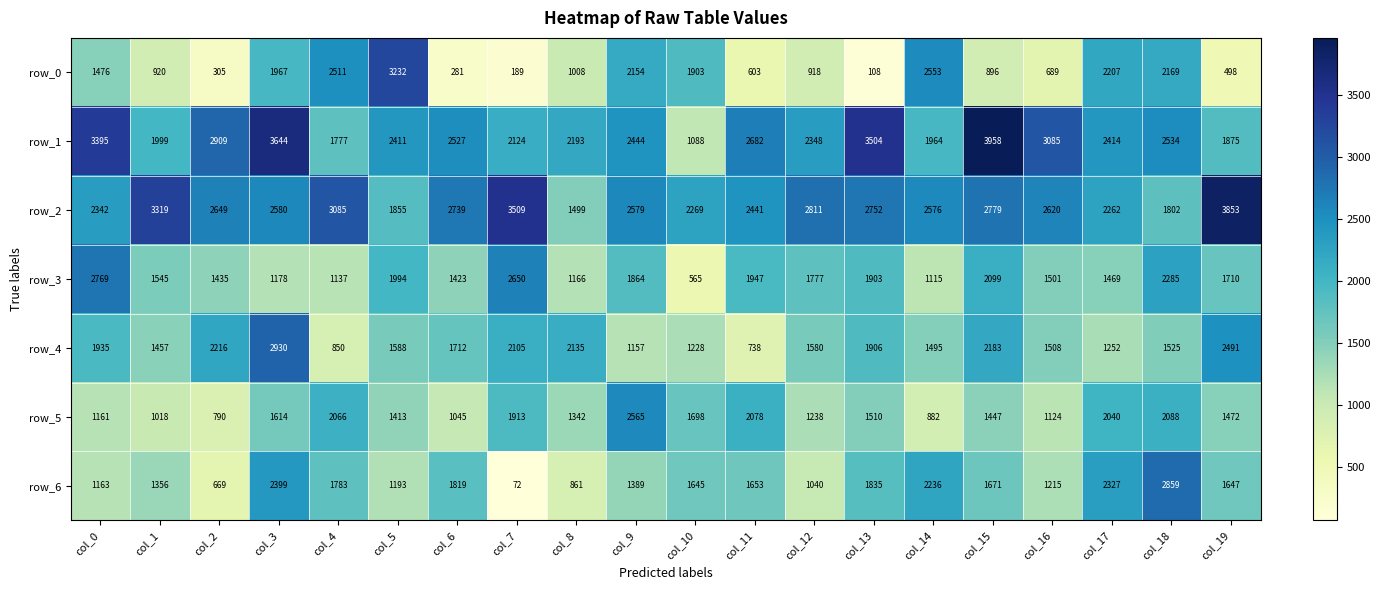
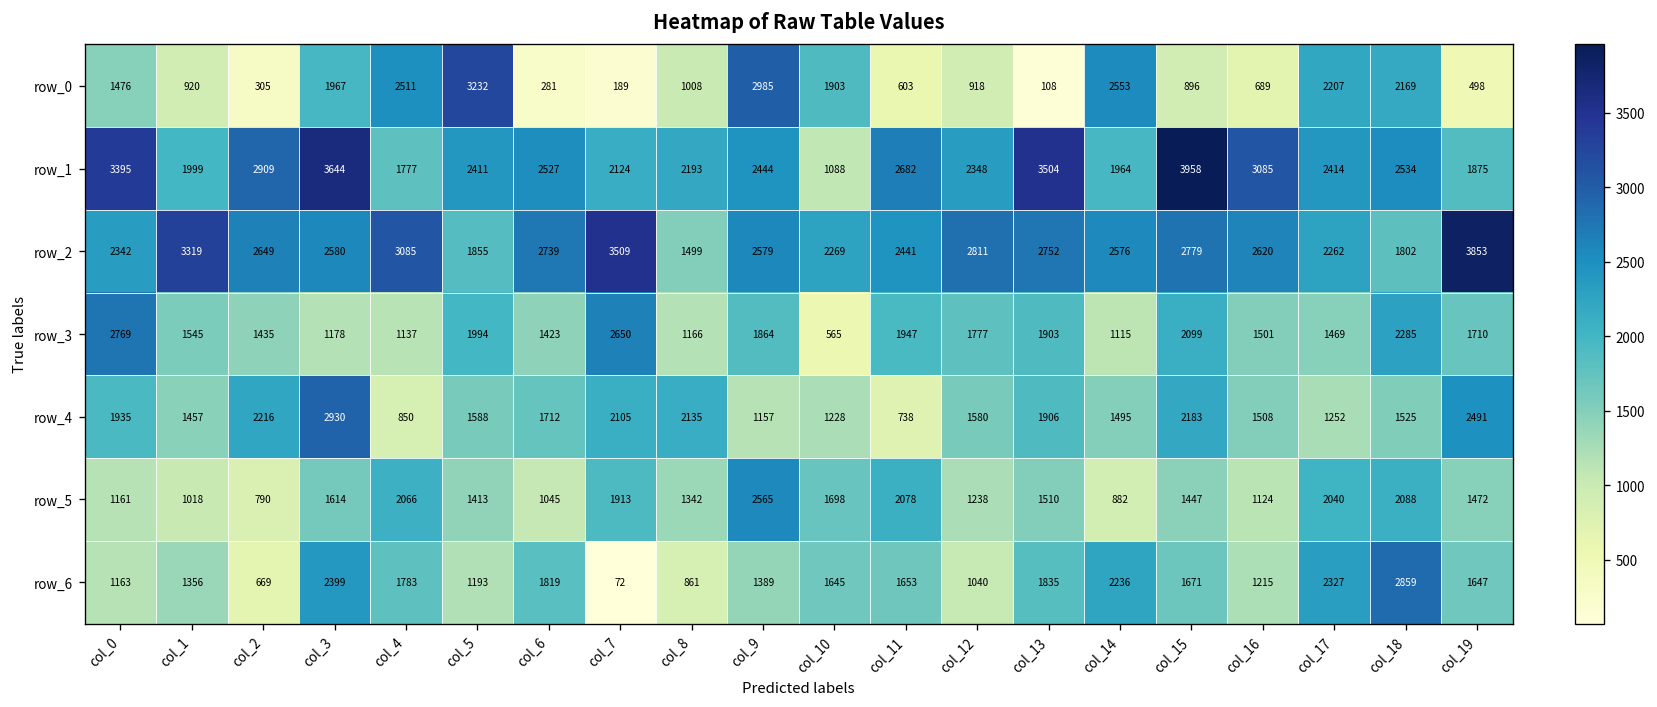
  {
    "row_0": {
      "col_0": 1476,
      "col_1": 920,
      "col_2": 305,
      "col_3": 1967,
      "col_4": 2511,
      "col_5": 3232,
      "col_6": 281,
      "col_7": 189,
      "col_8": 1008,
-     "col_9": 2154,
+     "col_9": 2985,
      "col_10": 1903,
      "col_11": 603,
      "col_12": 918,
      "col_13": 108,
      "col_14": 2553,
      "col_15": 896,
      "col_16": 689,
      "col_17": 2207,
      "col_18": 2169,
      "col_19": 498
    },
    "row_1": {
      "col_0": 3395,
      "col_1": 1999,
      "col_2": 2909,
      "col_3": 3644,
      "col_4": 1777,
      "col_5": 2411,
      "col_6": 2527,
      "col_7": 2124,
      "col_8": 2193,
      "col_9": 2444,
      "col_10": 1088,
      "col_11": 2682,
      "col_12": 2348,
      "col_13": 3504,
      "col_14": 1964,
      "col_15": 3958,
      "col_16": 3085,
      "col_17": 2414,
      "col_18": 2534,
      "col_19": 1875
    },
    "row_2": {
      "col_0": 2342,
      "col_1": 3319,
      "col_2": 2649,
      "col_3": 2580,
      "col_4": 3085,
      "col_5": 1855,
      "col_6": 2739,
      "col_7": 3509,
      "col_8": 1499,
      "col_9": 2579,
      "col_10": 2269,
      "col_11": 2441,
      "col_12": 2811,
      "col_13": 2752,
      "col_14": 2576,
      "col_15": 2779,
      "col_16": 2620,
      "col_17": 2262,
      "col_18": 1802,
      "col_19": 3853
    },
    "row_3": {
      "col_0": 2769,
      "col_1": 1545,
      "col_2": 1435,
      "col_3": 1178,
      "col_4": 1137,
      "col_5": 1994,
      "col_6": 1423,
      "col_7": 2650,
      "col_8": 1166,
      "col_9": 1864,
      "col_10": 565,
      "col_11": 1947,
      "col_12": 1777,
      "col_13": 1903,
      "col_14": 1115,
      "col_15": 2099,
      "col_16": 1501,
      "col_17": 1469,
      "col_18": 2285,
      "col_19": 1710
    },
    "row_4": {
      "col_0": 1935,
      "col_1": 1457,
      "col_2": 2216,
      "col_3": 2930,
      "col_4": 850,
      "col_5": 1588,
      "col_6": 1712,
      "col_7": 2105,
      "col_8": 2135,
      "col_9": 1157,
      "col_10": 1228,
      "col_11": 738,
      "col_12": 1580,
      "col_13": 1906,
      "col_14": 1495,
      "col_15": 2183,
      "col_16": 1508,
      "col_17": 1252,
      "col_18": 1525,
      "col_19": 2491
    },
    "row_5": {
      "col_0": 1161,
      "col_1": 1018,
      "col_2": 790,
      "col_3": 1614,
      "col_4": 2066,
      "col_5": 1413,
      "col_6": 1045,
      "col_7": 1913,
      "col_8": 1342,
      "col_9": 2565,
      "col_10": 1698,
      "col_11": 2078,
      "col_12": 1238,
      "col_13": 1510,
      "col_14": 882,
      "col_15": 1447,
      "col_16": 1124,
      "col_17": 2040,
      "col_18": 2088,
      "col_19": 1472
    },
    "row_6": {
      "col_0": 1163,
      "col_1": 1356,
      "col_2": 669,
      "col_3": 2399,
      "col_4": 1783,
      "col_5": 1193,
      "col_6": 1819,
      "col_7": 72,
      "col_8": 861,
      "col_9": 1389,
      "col_10": 1645,
      "col_11": 1653,
      "col_12": 1040,
      "col_13": 1835,
      "col_14": 2236,
      "col_15": 1671,
      "col_16": 1215,
      "col_17": 2327,
      "col_18": 2859,
      "col_19": 1647
    }
  }
